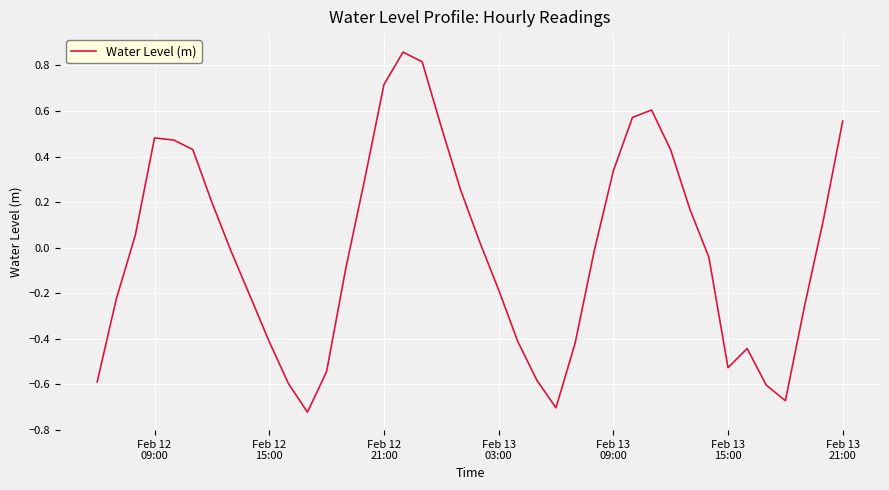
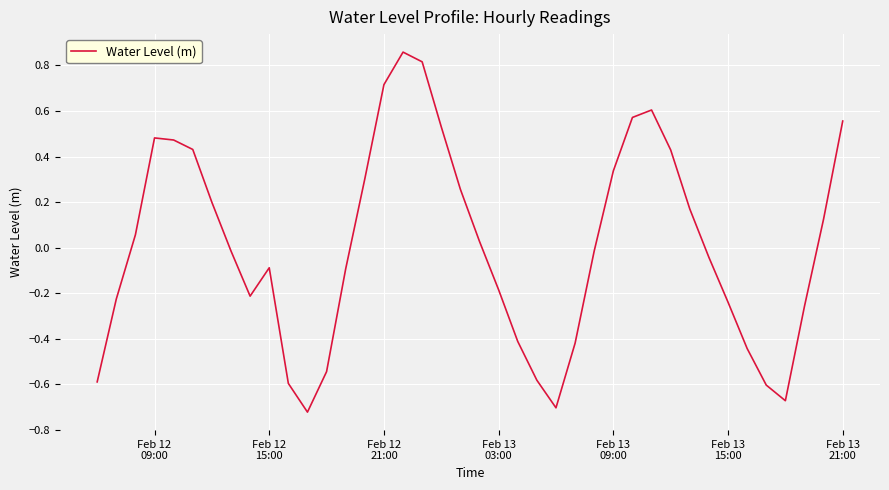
  {
    "Feb 12 09:00": 0.48,
-   "Feb 12 15:00": -0.41,
+   "Feb 12 15:00": -0.09,
    "Feb 12 21:00": 0.72,
    "Feb 13 03:00": -0.18,
    "Feb 13 09:00": 0.34,
-   "Feb 13 15:00": -0.53,
+   "Feb 13 15:00": -0.24,
    "Feb 13 21:00": 0.56
  }
